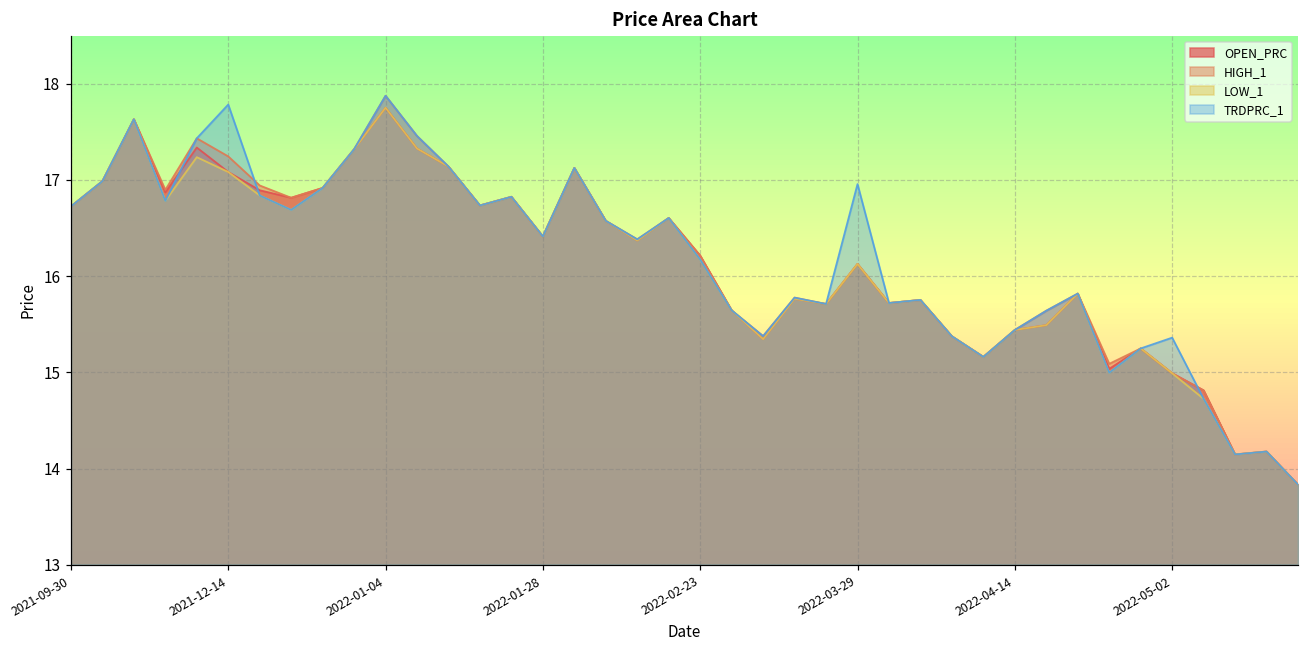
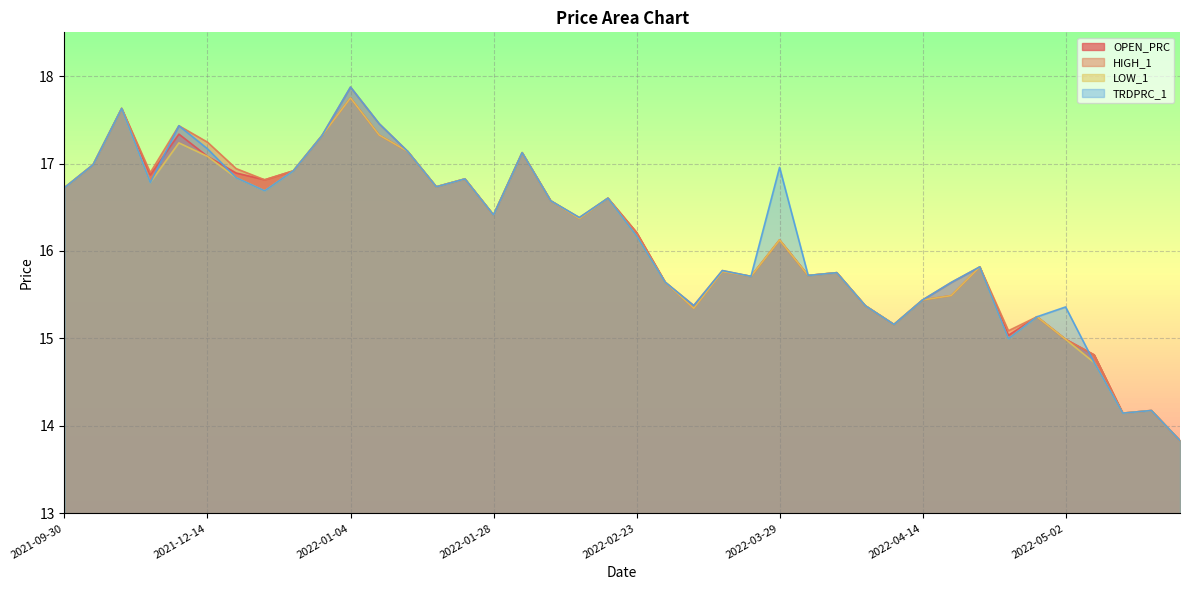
  {
    "TRDPRC_1": {
-     "2021-12-14": 17.8,
+     "2021-12-14": 17.2,
      "2022-03-29": 17.0,
      "2022-05-02": 15.4
    }
  }
